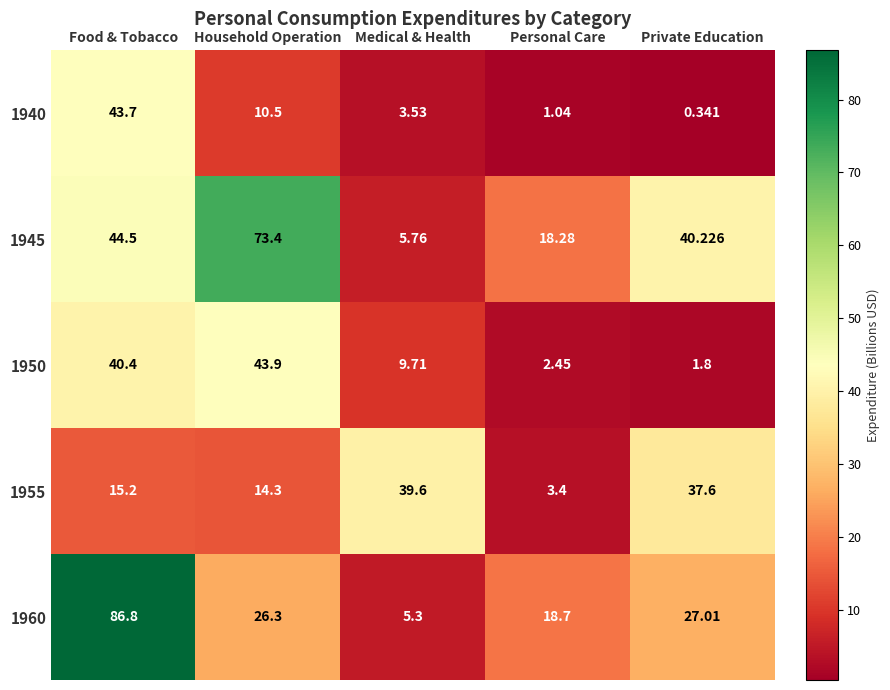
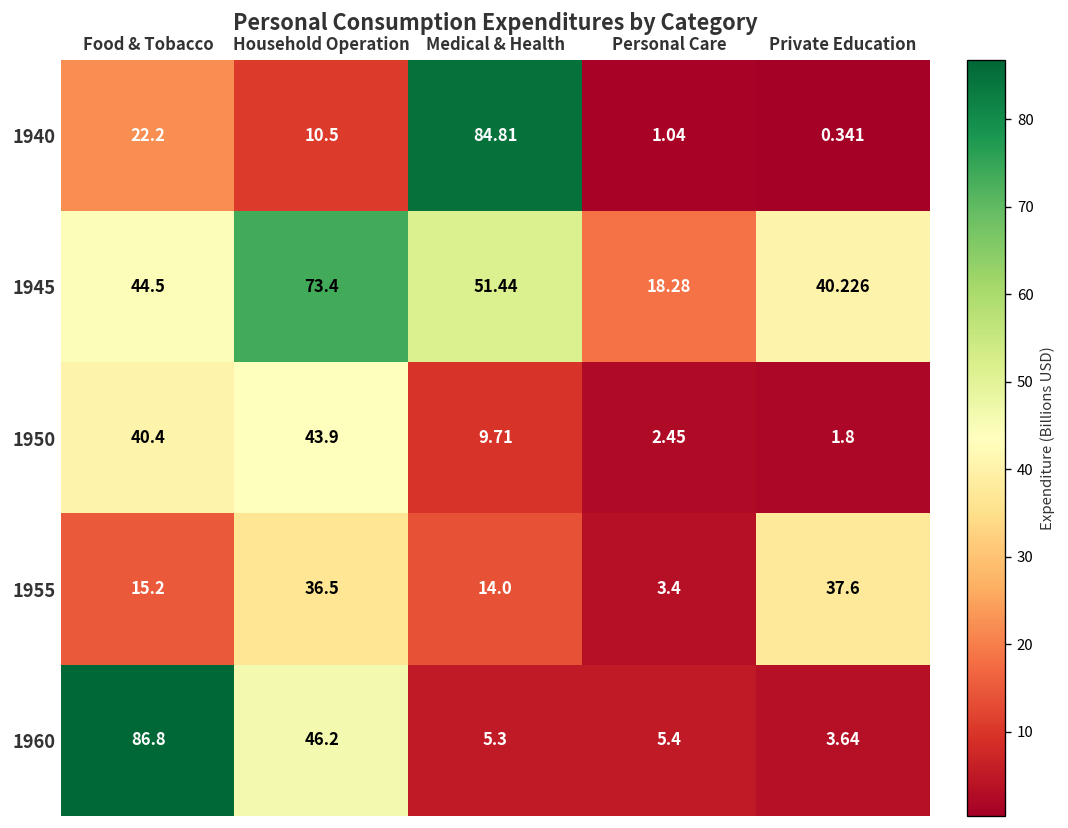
  {
    "1940": {
-     "Food & Tobacco": 43.7,
+     "Food & Tobacco": 22.2,
      "Household Operation": 10.5,
-     "Medical & Health": 3.53,
+     "Medical & Health": 84.81,
      "Personal Care": 1.04,
      "Private Education": 0.341
    },
    "1945": {
      "Food & Tobacco": 44.5,
      "Household Operation": 73.4,
-     "Medical & Health": 5.76,
+     "Medical & Health": 51.44,
      "Personal Care": 18.28,
      "Private Education": 40.226
    },
    "1950": {
      "Food & Tobacco": 40.4,
      "Household Operation": 43.9,
      "Medical & Health": 9.71,
      "Personal Care": 2.45,
      "Private Education": 1.8
    },
    "1955": {
      "Food & Tobacco": 15.2,
-     "Household Operation": 14.3,
-     "Medical & Health": 39.6,
+     "Household Operation": 36.5,
+     "Medical & Health": 14.0,
      "Personal Care": 3.4,
      "Private Education": 37.6
    },
    "1960": {
      "Food & Tobacco": 86.8,
-     "Household Operation": 26.3,
+     "Household Operation": 46.2,
      "Medical & Health": 5.3,
-     "Personal Care": 18.7,
-     "Private Education": 27.01
+     "Personal Care": 5.4,
+     "Private Education": 3.64
    }
  }
